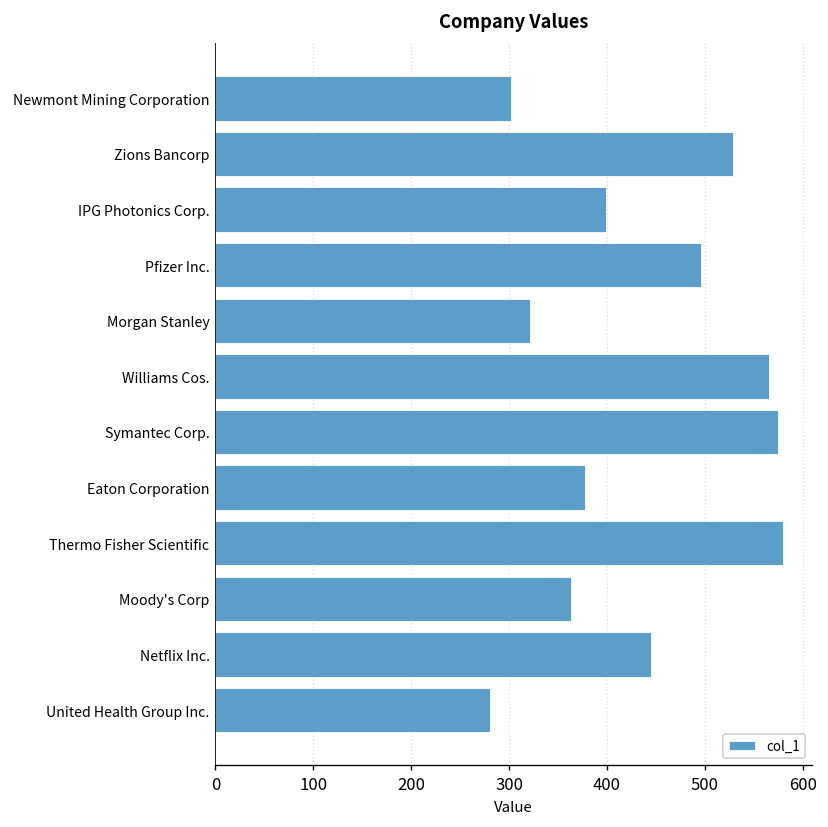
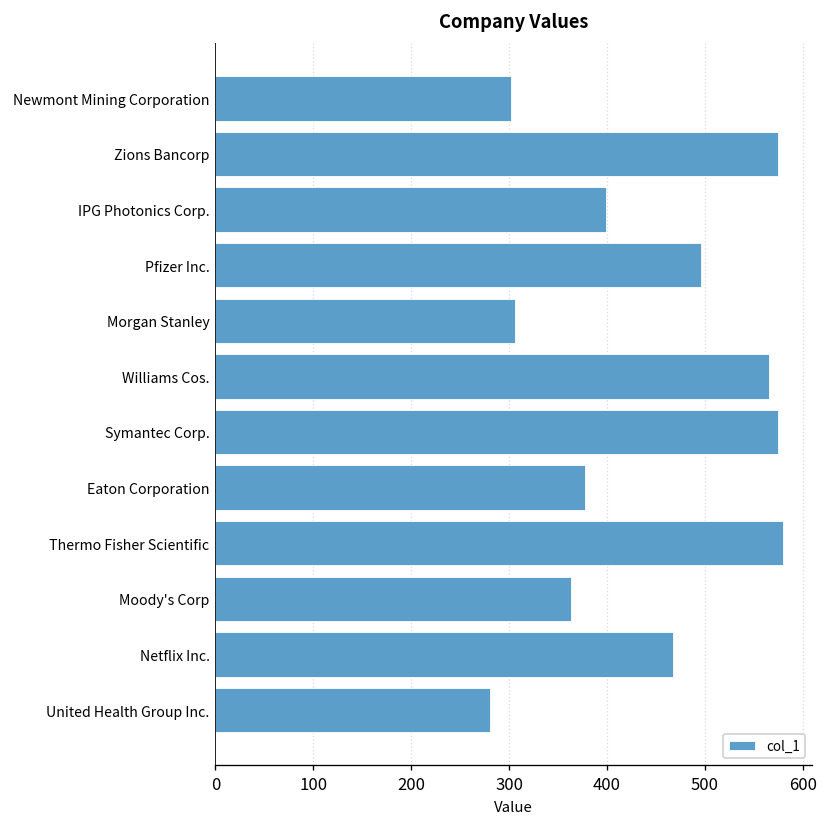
  {
    "Newmont Mining Corporation": 300,
-   "Zions Bancorp": 530,
+   "Zions Bancorp": 580,
    "IPG Photonics Corp.": 400,
    "Pfizer Inc.": 500,
-   "Morgan Stanley": 320,
+   "Morgan Stanley": 310,
    "Williams Cos.": 570,
    "Symantec Corp.": 580,
    "Eaton Corporation": 380,
    "Thermo Fisher Scientific": 580,
    "Moody's Corp": 360,
-   "Netflix Inc.": 450,
+   "Netflix Inc.": 470,
    "United Health Group Inc.": 280
  }
